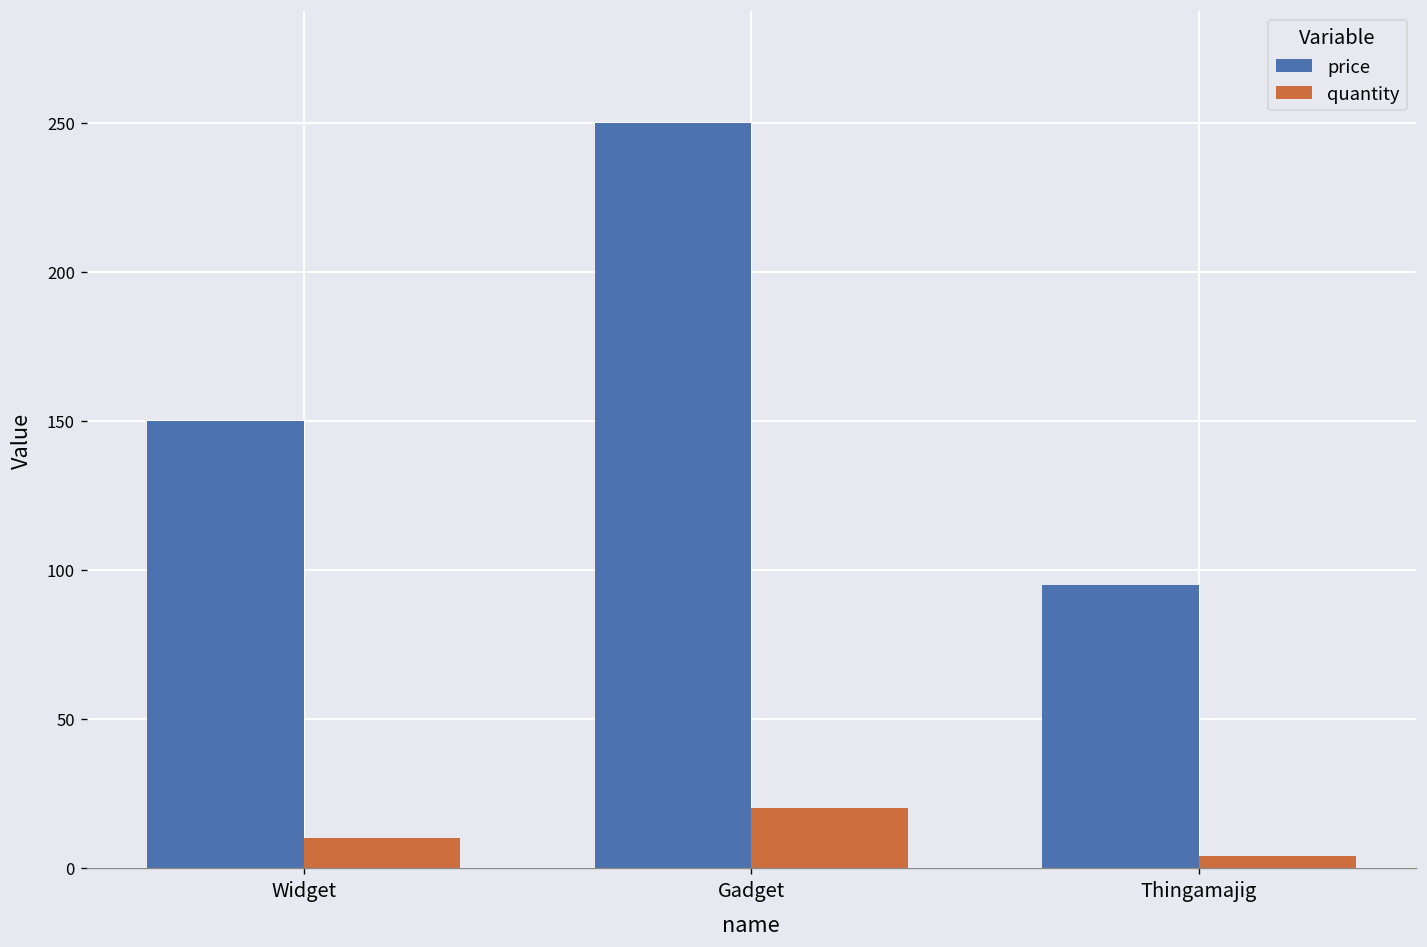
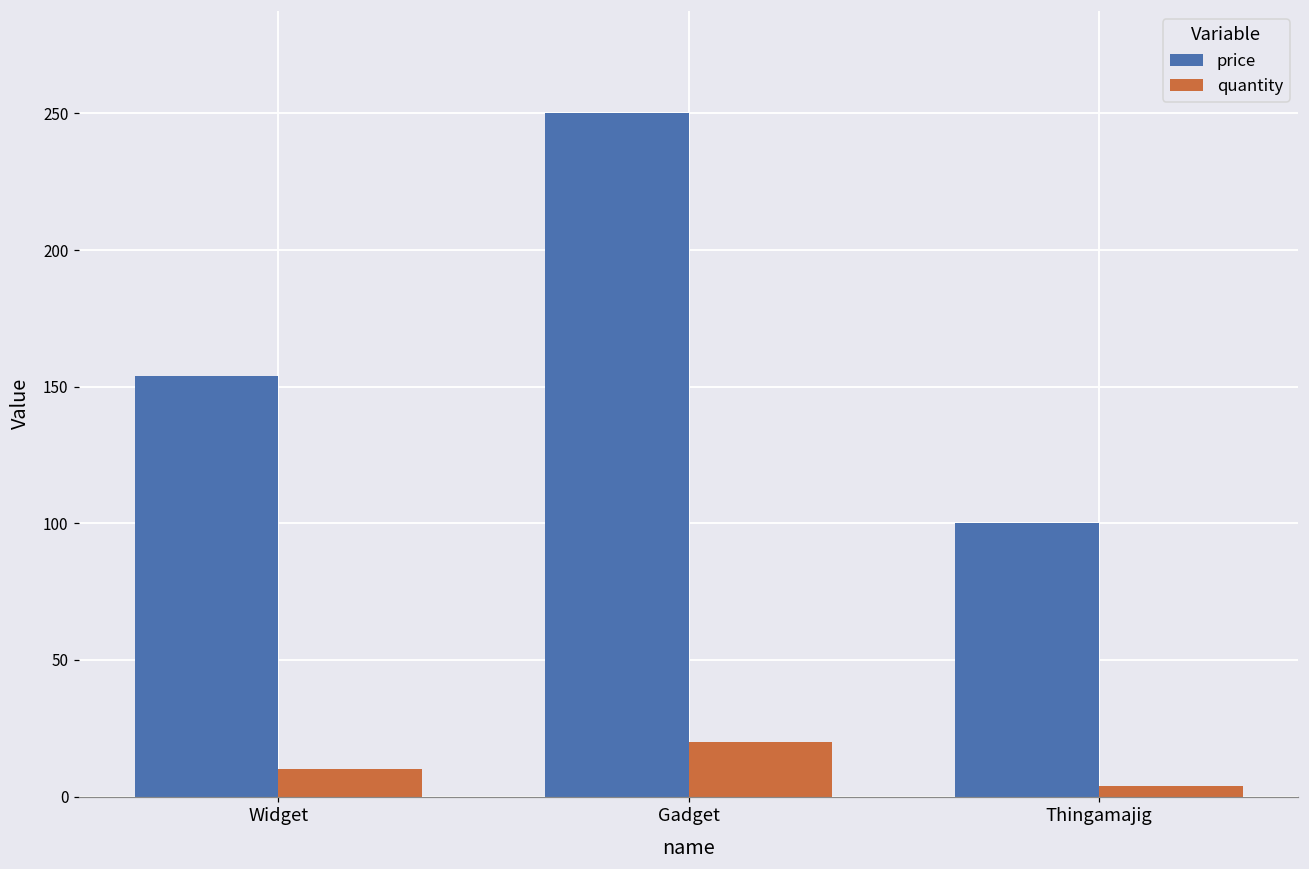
  {
    "price": {
-     "Widget": 150,
+     "Widget": 154,
      "Gadget": 250,
-     "Thingamajig": 95
+     "Thingamajig": 100
    },
    "quantity": {
      "Widget": 10,
      "Gadget": 20,
      "Thingamajig": 4
    }
  }
